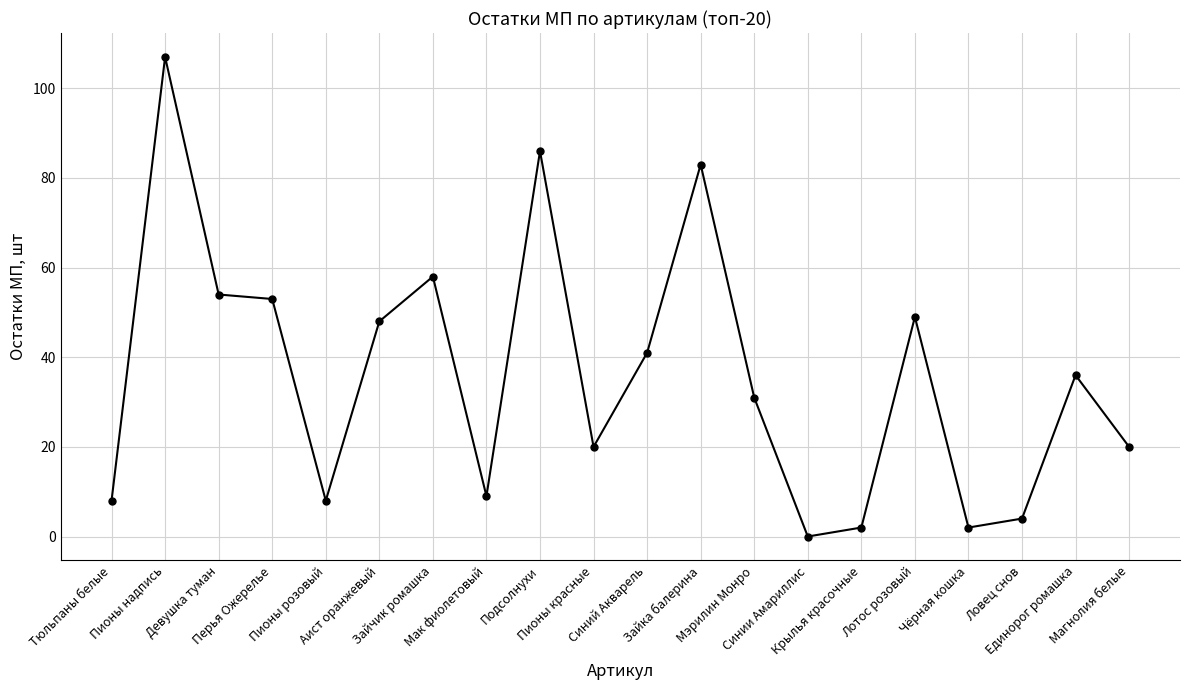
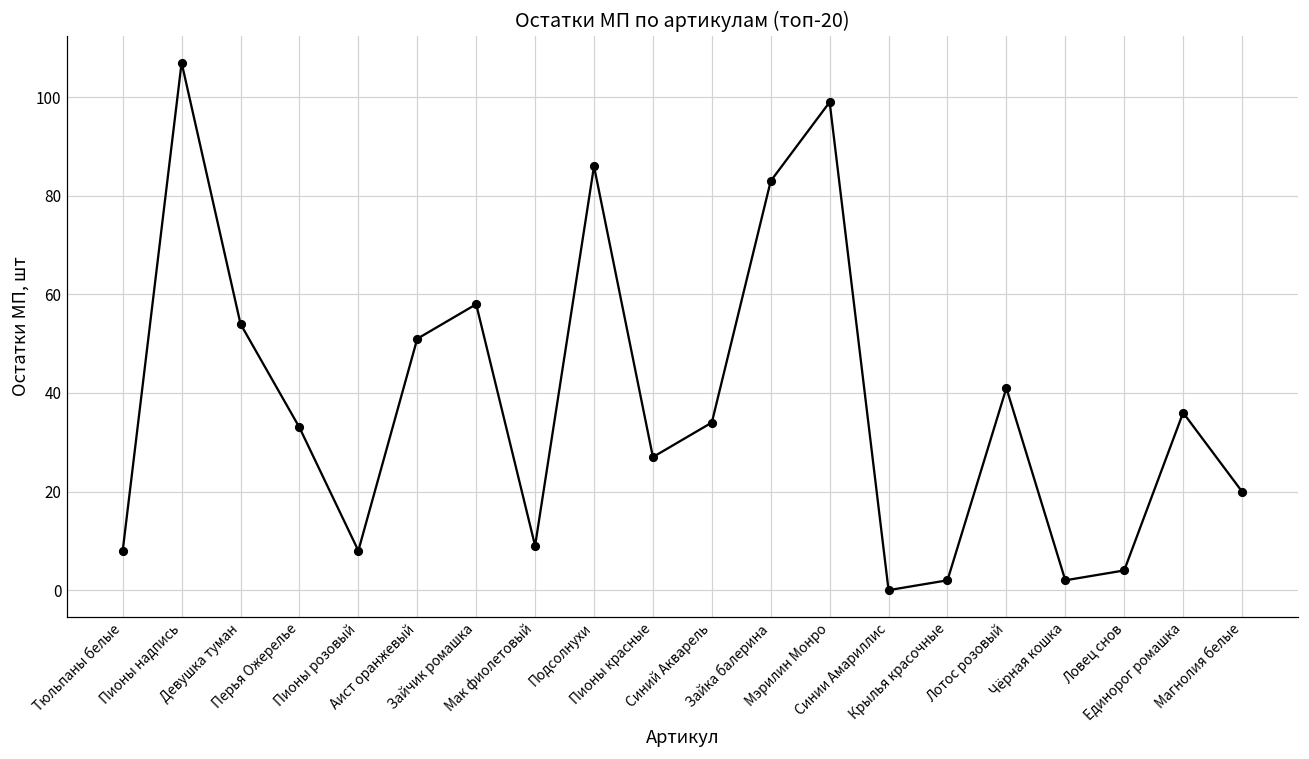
  {
    "Тюльпаны белые": 8,
    "Пионы надпись": 107,
    "Девушка туман": 54,
-   "Перья Ожерелье": 53,
+   "Перья Ожерелье": 33,
    "Пионы розовый": 8,
-   "Аист оранжевый": 48,
+   "Аист оранжевый": 51,
    "Зайчик ромашка": 58,
    "Мак фиолетовый": 9,
    "Подсолнухи": 86,
-   "Пионы красные": 20,
-   "Синий Акварель": 41,
+   "Пионы красные": 27,
+   "Синий Акварель": 34,
    "Зайка балерина": 83,
-   "Мэрилин Монро": 31,
+   "Мэрилин Монро": 99,
    "Синии Амариллис": 0,
    "Крылья красочные": 2,
-   "Лотос розовый": 49,
+   "Лотос розовый": 41,
    "Чёрная кошка": 2,
    "Ловец снов": 4,
    "Единорог ромашка": 36,
    "Магнолия белые": 20
  }
